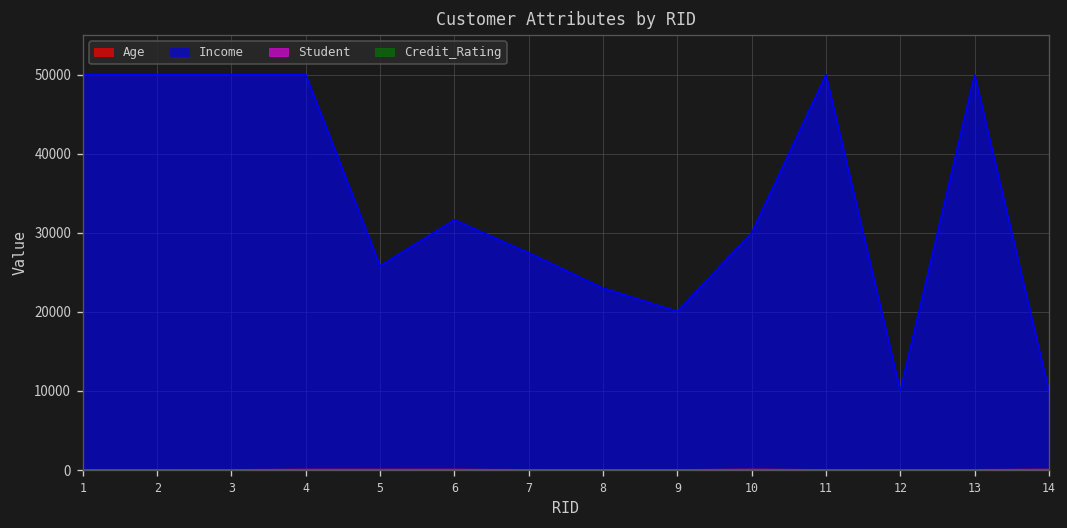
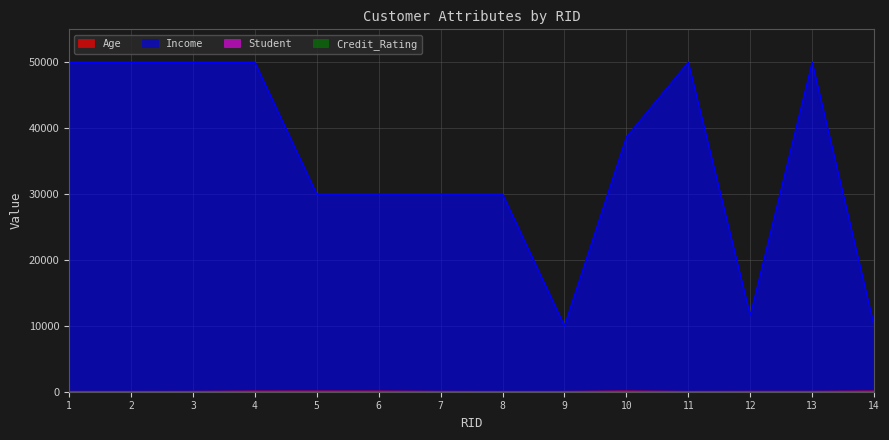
  {
    "Income": {
      "1": 50000,
      "2": 50000,
      "3": 50000,
      "4": 50000,
-     "5": 26000,
-     "6": 32000,
-     "7": 27000,
-     "8": 23000,
-     "9": 20000,
-     "10": 30000,
+     "5": 30000,
+     "6": 30000,
+     "7": 30000,
+     "8": 30000,
+     "9": 10000,
+     "10": 39000,
      "11": 50000,
-     "12": 10000,
+     "12": 12000,
      "13": 50000,
      "14": 10000
    }
  }
